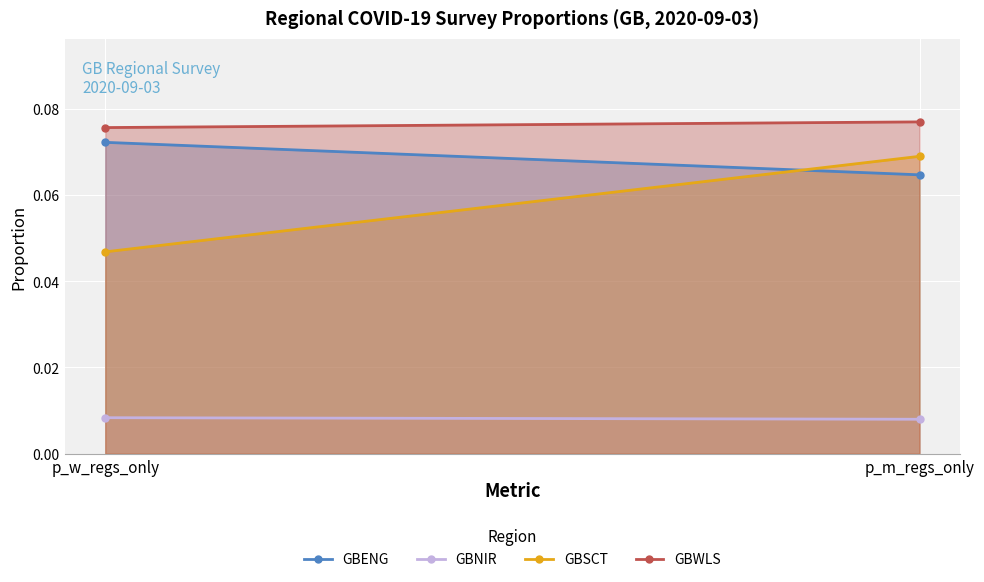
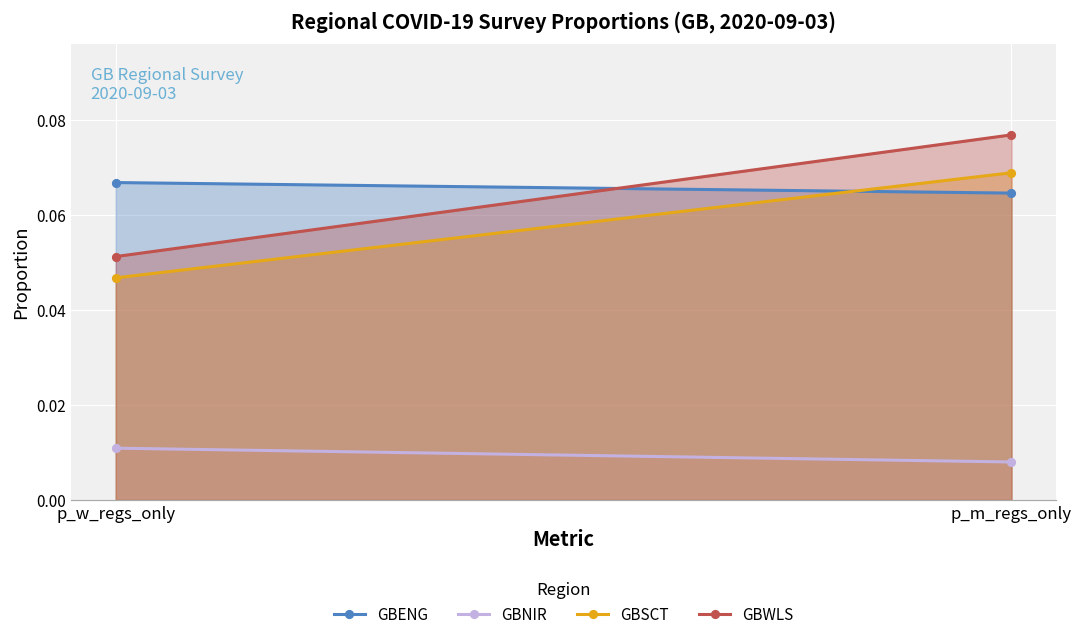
  {
    "GBENG": {
-     "p_w_regs_only": 0.072,
+     "p_w_regs_only": 0.067,
      "p_m_regs_only": 0.065
    },
    "GBNIR": {
-     "p_w_regs_only": 0.008,
+     "p_w_regs_only": 0.011,
      "p_m_regs_only": 0.008
    },
    "GBSCT": {
      "p_w_regs_only": 0.047,
      "p_m_regs_only": 0.069
    },
    "GBWLS": {
-     "p_w_regs_only": 0.076,
+     "p_w_regs_only": 0.051,
      "p_m_regs_only": 0.077
    }
  }
